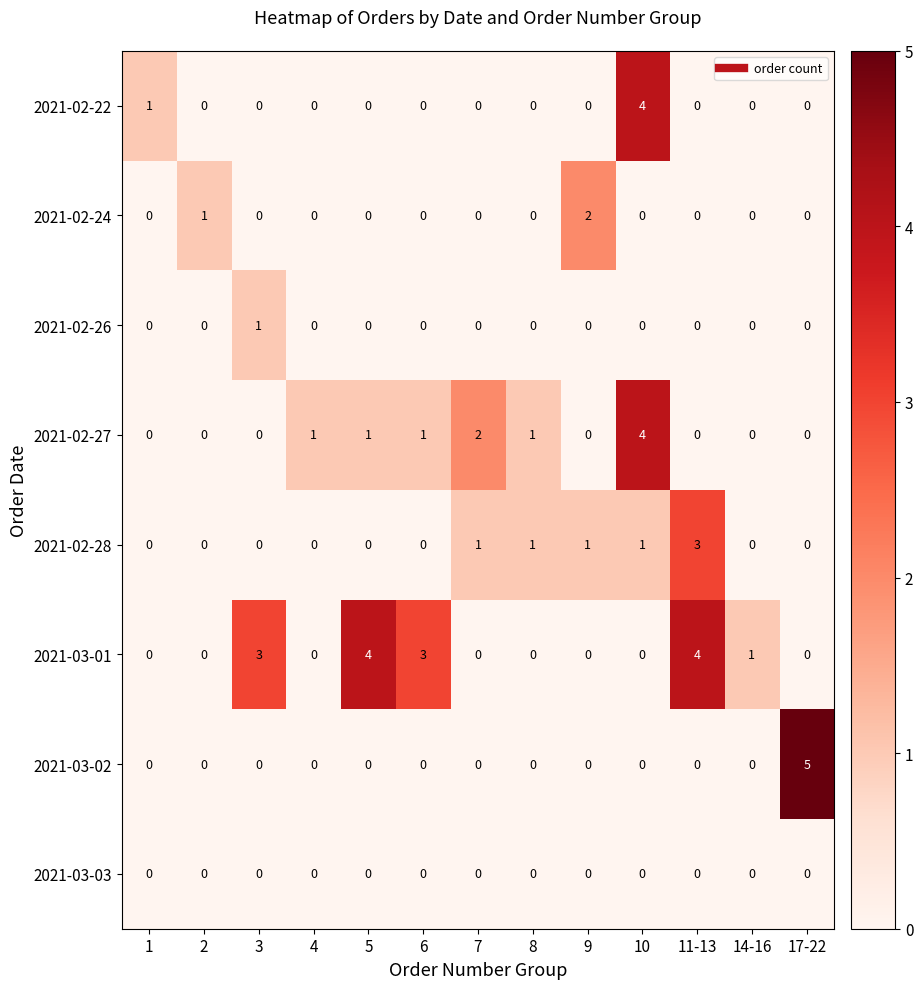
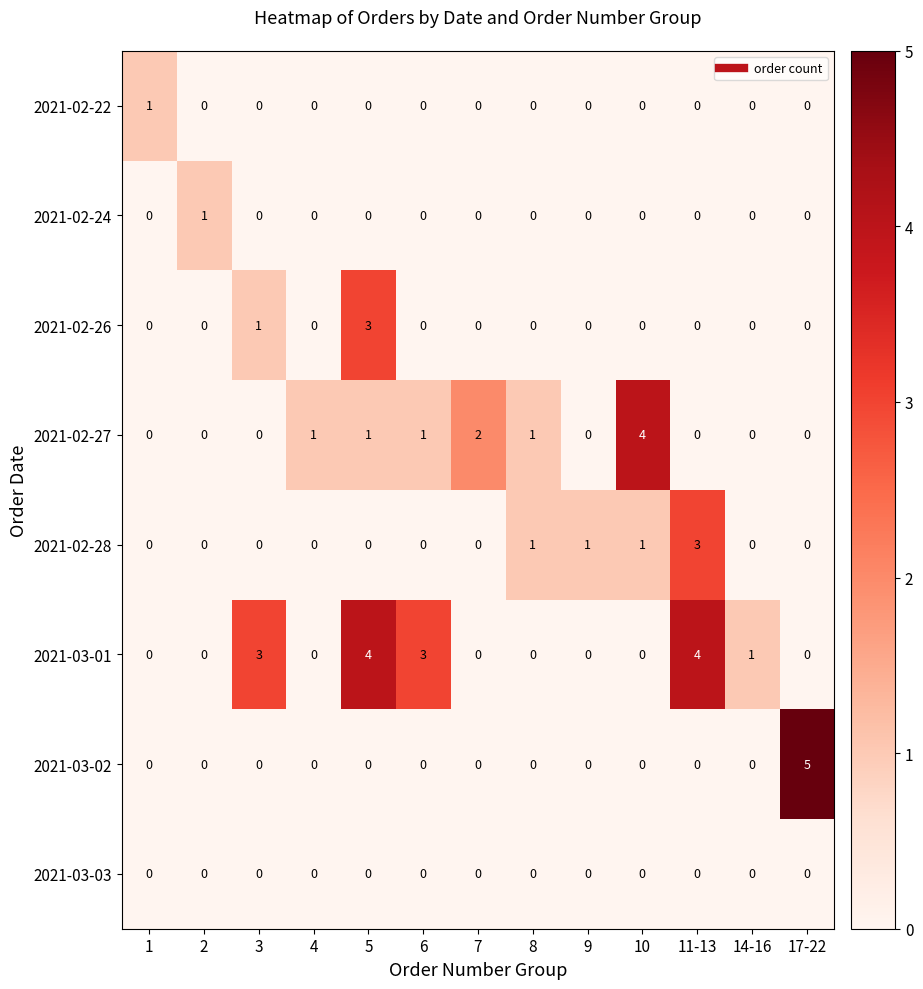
  {
    "2021-02-22": {
      "1": 1,
      "2": 0,
      "3": 0,
      "4": 0,
      "5": 0,
      "6": 0,
      "7": 0,
      "8": 0,
      "9": 0,
-     "10": 4,
+     "10": 0,
      "11-13": 0,
      "14-16": 0,
      "17-22": 0
    },
    "2021-02-24": {
      "1": 0,
      "2": 1,
      "3": 0,
      "4": 0,
      "5": 0,
      "6": 0,
      "7": 0,
      "8": 0,
-     "9": 2,
+     "9": 0,
      "10": 0,
      "11-13": 0,
      "14-16": 0,
      "17-22": 0
    },
    "2021-02-26": {
      "1": 0,
      "2": 0,
      "3": 1,
      "4": 0,
-     "5": 0,
+     "5": 3,
      "6": 0,
      "7": 0,
      "8": 0,
      "9": 0,
      "10": 0,
      "11-13": 0,
      "14-16": 0,
      "17-22": 0
    },
    "2021-02-27": {
      "1": 0,
      "2": 0,
      "3": 0,
      "4": 1,
      "5": 1,
      "6": 1,
      "7": 2,
      "8": 1,
      "9": 0,
      "10": 4,
      "11-13": 0,
      "14-16": 0,
      "17-22": 0
    },
    "2021-02-28": {
      "1": 0,
      "2": 0,
      "3": 0,
      "4": 0,
      "5": 0,
      "6": 0,
-     "7": 1,
+     "7": 0,
      "8": 1,
      "9": 1,
      "10": 1,
      "11-13": 3,
      "14-16": 0,
      "17-22": 0
    },
    "2021-03-01": {
      "1": 0,
      "2": 0,
      "3": 3,
      "4": 0,
      "5": 4,
      "6": 3,
      "7": 0,
      "8": 0,
      "9": 0,
      "10": 0,
      "11-13": 4,
      "14-16": 1,
      "17-22": 0
    },
    "2021-03-02": {
      "1": 0,
      "2": 0,
      "3": 0,
      "4": 0,
      "5": 0,
      "6": 0,
      "7": 0,
      "8": 0,
      "9": 0,
      "10": 0,
      "11-13": 0,
      "14-16": 0,
      "17-22": 5
    },
    "2021-03-03": {
      "1": 0,
      "2": 0,
      "3": 0,
      "4": 0,
      "5": 0,
      "6": 0,
      "7": 0,
      "8": 0,
      "9": 0,
      "10": 0,
      "11-13": 0,
      "14-16": 0,
      "17-22": 0
    }
  }
